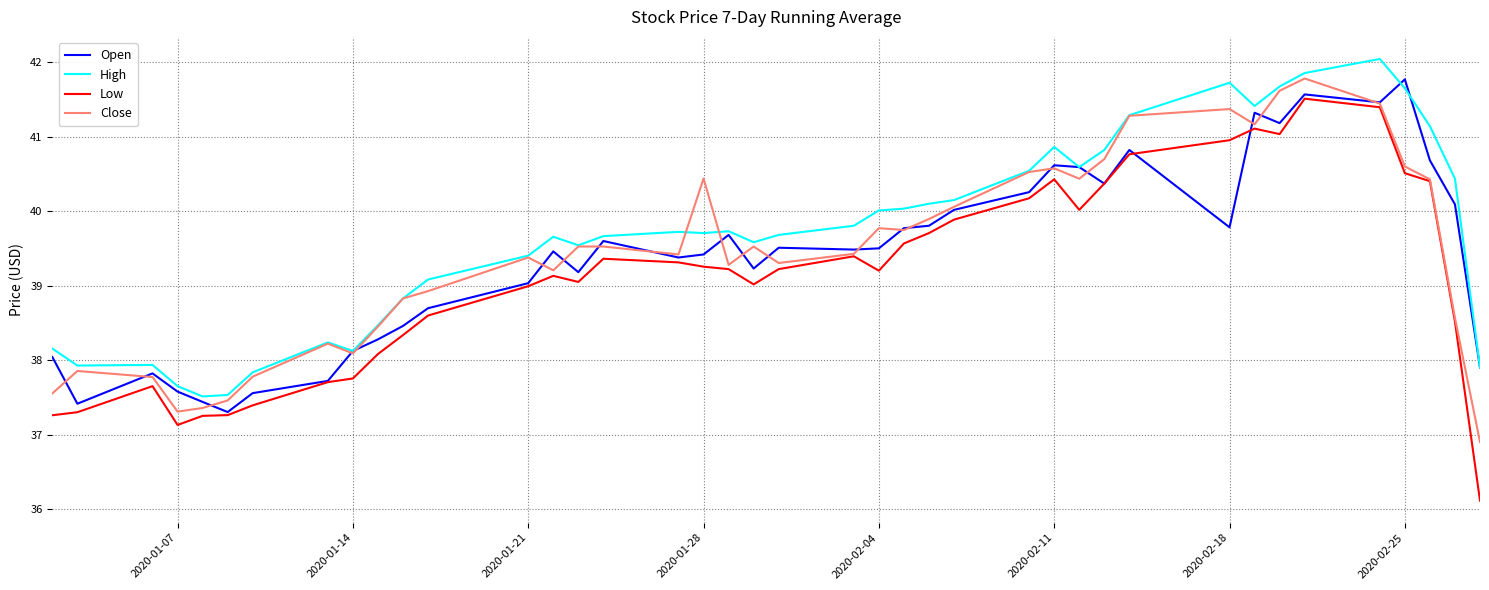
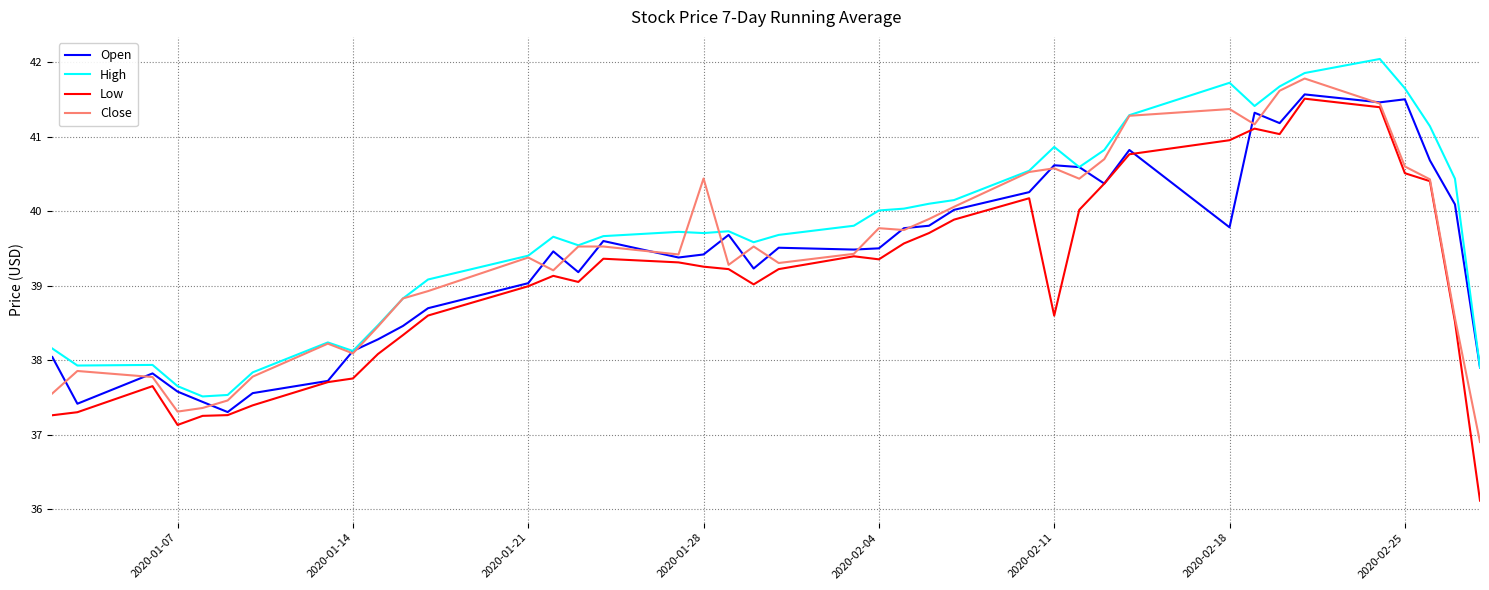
  {
    "Open": {
      "2020-01-07": 37.6,
      "2020-01-21": 39.0,
      "2020-01-28": 39.4,
      "2020-02-04": 39.5,
      "2020-02-11": 40.6,
      "2020-02-18": 39.8,
-     "2020-02-25": 41.8
+     "2020-02-25": 41.5
    },
    "High": {
      "2020-01-07": 37.7,
      "2020-01-28": 39.7,
      "2020-02-04": 40.0,
      "2020-02-11": 40.9,
      "2020-02-18": 41.7,
      "2020-02-25": 41.7
    },
    "Low": {
      "2020-01-07": 37.1,
      "2020-01-14": 37.8,
      "2020-01-21": 39.0,
      "2020-01-28": 39.3,
-     "2020-02-04": 39.2,
-     "2020-02-11": 40.4,
+     "2020-02-04": 39.4,
+     "2020-02-11": 38.6,
      "2020-02-18": 41.0,
      "2020-02-25": 40.5
    },
    "Close": {
      "2020-01-07": 37.3,
      "2020-01-28": 40.4,
      "2020-02-04": 39.8,
      "2020-02-11": 40.6,
      "2020-02-18": 41.4,
      "2020-02-25": 40.6
    }
  }
